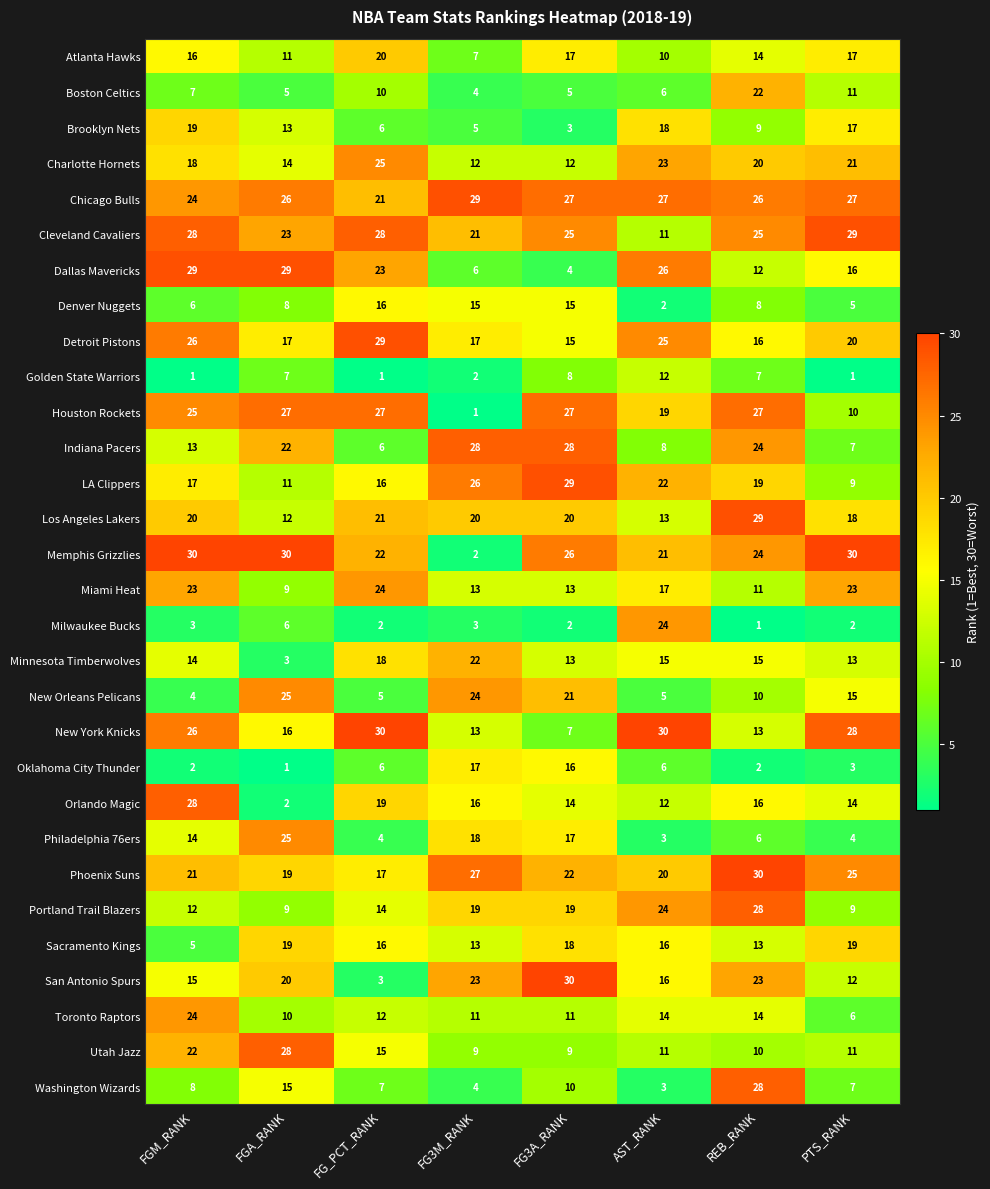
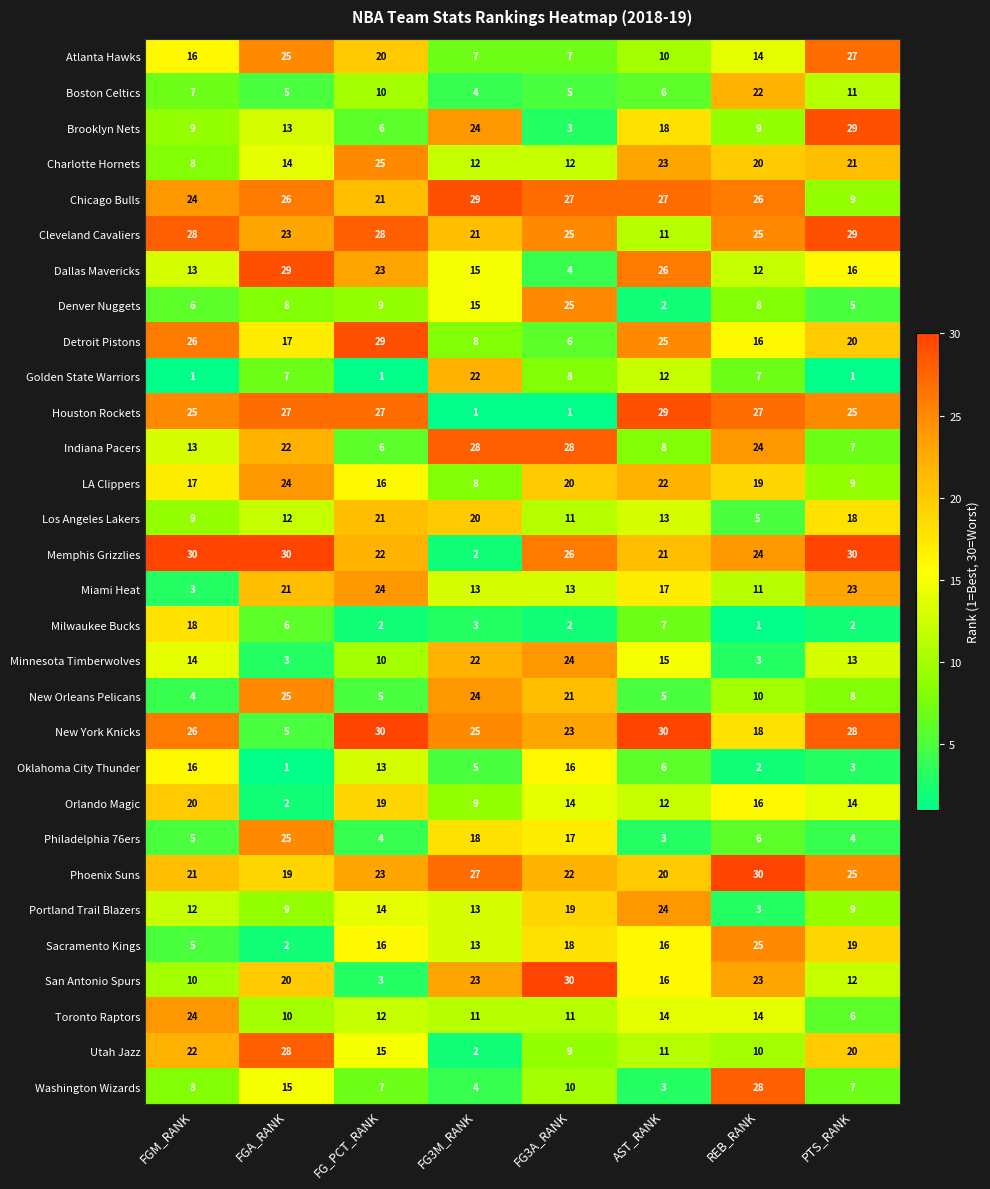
  {
    "Atlanta Hawks": {
      "FGM_RANK": 16,
-     "FGA_RANK": 11,
+     "FGA_RANK": 25,
      "FG_PCT_RANK": 20,
      "FG3M_RANK": 7,
-     "FG3A_RANK": 17,
+     "FG3A_RANK": 7,
      "AST_RANK": 10,
      "REB_RANK": 14,
-     "PTS_RANK": 17
+     "PTS_RANK": 27
    },
    "Brooklyn Nets": {
-     "FGM_RANK": 19,
+     "FGM_RANK": 9,
      "FGA_RANK": 13,
      "FG_PCT_RANK": 6,
-     "FG3M_RANK": 5,
+     "FG3M_RANK": 24,
      "FG3A_RANK": 3,
      "AST_RANK": 18,
      "REB_RANK": 9,
-     "PTS_RANK": 17
+     "PTS_RANK": 29
    },
    "Charlotte Hornets": {
-     "FGM_RANK": 18,
+     "FGM_RANK": 8,
      "FGA_RANK": 14,
      "FG_PCT_RANK": 25,
      "FG3M_RANK": 12,
      "FG3A_RANK": 12,
      "AST_RANK": 23,
      "REB_RANK": 20,
      "PTS_RANK": 21
    },
    "Chicago Bulls": {
      "FGM_RANK": 24,
      "FGA_RANK": 26,
      "FG_PCT_RANK": 21,
      "FG3M_RANK": 29,
      "FG3A_RANK": 27,
      "AST_RANK": 27,
      "REB_RANK": 26,
-     "PTS_RANK": 27
+     "PTS_RANK": 9
    },
    "Dallas Mavericks": {
-     "FGM_RANK": 29,
+     "FGM_RANK": 13,
      "FGA_RANK": 29,
      "FG_PCT_RANK": 23,
-     "FG3M_RANK": 6,
+     "FG3M_RANK": 15,
      "FG3A_RANK": 4,
      "AST_RANK": 26,
      "REB_RANK": 12,
      "PTS_RANK": 16
    },
    "Denver Nuggets": {
      "FGM_RANK": 6,
      "FGA_RANK": 8,
-     "FG_PCT_RANK": 16,
+     "FG_PCT_RANK": 9,
      "FG3M_RANK": 15,
-     "FG3A_RANK": 15,
+     "FG3A_RANK": 25,
      "AST_RANK": 2,
      "REB_RANK": 8,
      "PTS_RANK": 5
    },
    "Detroit Pistons": {
      "FGM_RANK": 26,
      "FGA_RANK": 17,
      "FG_PCT_RANK": 29,
-     "FG3M_RANK": 17,
-     "FG3A_RANK": 15,
+     "FG3M_RANK": 8,
+     "FG3A_RANK": 6,
      "AST_RANK": 25,
      "REB_RANK": 16,
      "PTS_RANK": 20
    },
    "Golden State Warriors": {
      "FGM_RANK": 1,
      "FGA_RANK": 7,
      "FG_PCT_RANK": 1,
-     "FG3M_RANK": 2,
+     "FG3M_RANK": 22,
      "FG3A_RANK": 8,
      "AST_RANK": 12,
      "REB_RANK": 7,
      "PTS_RANK": 1
    },
    "Houston Rockets": {
      "FGM_RANK": 25,
      "FGA_RANK": 27,
      "FG_PCT_RANK": 27,
      "FG3M_RANK": 1,
-     "FG3A_RANK": 27,
-     "AST_RANK": 19,
+     "FG3A_RANK": 1,
+     "AST_RANK": 29,
      "REB_RANK": 27,
-     "PTS_RANK": 10
+     "PTS_RANK": 25
    },
    "LA Clippers": {
      "FGM_RANK": 17,
-     "FGA_RANK": 11,
+     "FGA_RANK": 24,
      "FG_PCT_RANK": 16,
-     "FG3M_RANK": 26,
-     "FG3A_RANK": 29,
+     "FG3M_RANK": 8,
+     "FG3A_RANK": 20,
      "AST_RANK": 22,
      "REB_RANK": 19,
      "PTS_RANK": 9
    },
    "Los Angeles Lakers": {
-     "FGM_RANK": 20,
+     "FGM_RANK": 9,
      "FGA_RANK": 12,
      "FG_PCT_RANK": 21,
      "FG3M_RANK": 20,
-     "FG3A_RANK": 20,
+     "FG3A_RANK": 11,
      "AST_RANK": 13,
-     "REB_RANK": 29,
+     "REB_RANK": 5,
      "PTS_RANK": 18
    },
    "Miami Heat": {
-     "FGM_RANK": 23,
-     "FGA_RANK": 9,
+     "FGM_RANK": 3,
+     "FGA_RANK": 21,
      "FG_PCT_RANK": 24,
      "FG3M_RANK": 13,
      "FG3A_RANK": 13,
      "AST_RANK": 17,
      "REB_RANK": 11,
      "PTS_RANK": 23
    },
    "Milwaukee Bucks": {
-     "FGM_RANK": 3,
+     "FGM_RANK": 18,
      "FGA_RANK": 6,
      "FG_PCT_RANK": 2,
      "FG3M_RANK": 3,
      "FG3A_RANK": 2,
-     "AST_RANK": 24,
+     "AST_RANK": 7,
      "REB_RANK": 1,
      "PTS_RANK": 2
    },
    "Minnesota Timberwolves": {
      "FGM_RANK": 14,
      "FGA_RANK": 3,
-     "FG_PCT_RANK": 18,
+     "FG_PCT_RANK": 10,
      "FG3M_RANK": 22,
-     "FG3A_RANK": 13,
+     "FG3A_RANK": 24,
      "AST_RANK": 15,
-     "REB_RANK": 15,
+     "REB_RANK": 3,
      "PTS_RANK": 13
    },
    "New Orleans Pelicans": {
      "FGM_RANK": 4,
      "FGA_RANK": 25,
      "FG_PCT_RANK": 5,
      "FG3M_RANK": 24,
      "FG3A_RANK": 21,
      "AST_RANK": 5,
      "REB_RANK": 10,
-     "PTS_RANK": 15
+     "PTS_RANK": 8
    },
    "New York Knicks": {
      "FGM_RANK": 26,
-     "FGA_RANK": 16,
+     "FGA_RANK": 5,
      "FG_PCT_RANK": 30,
-     "FG3M_RANK": 13,
-     "FG3A_RANK": 7,
+     "FG3M_RANK": 25,
+     "FG3A_RANK": 23,
      "AST_RANK": 30,
-     "REB_RANK": 13,
+     "REB_RANK": 18,
      "PTS_RANK": 28
    },
    "Oklahoma City Thunder": {
-     "FGM_RANK": 2,
+     "FGM_RANK": 16,
      "FGA_RANK": 1,
-     "FG_PCT_RANK": 6,
-     "FG3M_RANK": 17,
+     "FG_PCT_RANK": 13,
+     "FG3M_RANK": 5,
      "FG3A_RANK": 16,
      "AST_RANK": 6,
      "REB_RANK": 2,
      "PTS_RANK": 3
    },
    "Orlando Magic": {
-     "FGM_RANK": 28,
+     "FGM_RANK": 20,
      "FGA_RANK": 2,
      "FG_PCT_RANK": 19,
-     "FG3M_RANK": 16,
+     "FG3M_RANK": 9,
      "FG3A_RANK": 14,
      "AST_RANK": 12,
      "REB_RANK": 16,
      "PTS_RANK": 14
    },
    "Philadelphia 76ers": {
-     "FGM_RANK": 14,
+     "FGM_RANK": 5,
      "FGA_RANK": 25,
      "FG_PCT_RANK": 4,
      "FG3M_RANK": 18,
      "FG3A_RANK": 17,
      "AST_RANK": 3,
      "REB_RANK": 6,
      "PTS_RANK": 4
    },
    "Phoenix Suns": {
      "FGM_RANK": 21,
      "FGA_RANK": 19,
-     "FG_PCT_RANK": 17,
+     "FG_PCT_RANK": 23,
      "FG3M_RANK": 27,
      "FG3A_RANK": 22,
      "AST_RANK": 20,
      "REB_RANK": 30,
      "PTS_RANK": 25
    },
    "Portland Trail Blazers": {
      "FGM_RANK": 12,
      "FGA_RANK": 9,
      "FG_PCT_RANK": 14,
-     "FG3M_RANK": 19,
+     "FG3M_RANK": 13,
      "FG3A_RANK": 19,
      "AST_RANK": 24,
-     "REB_RANK": 28,
+     "REB_RANK": 3,
      "PTS_RANK": 9
    },
    "Sacramento Kings": {
      "FGM_RANK": 5,
-     "FGA_RANK": 19,
+     "FGA_RANK": 2,
      "FG_PCT_RANK": 16,
      "FG3M_RANK": 13,
      "FG3A_RANK": 18,
      "AST_RANK": 16,
-     "REB_RANK": 13,
+     "REB_RANK": 25,
      "PTS_RANK": 19
    },
    "San Antonio Spurs": {
-     "FGM_RANK": 15,
+     "FGM_RANK": 10,
      "FGA_RANK": 20,
      "FG_PCT_RANK": 3,
      "FG3M_RANK": 23,
      "FG3A_RANK": 30,
      "AST_RANK": 16,
      "REB_RANK": 23,
      "PTS_RANK": 12
    },
    "Utah Jazz": {
      "FGM_RANK": 22,
      "FGA_RANK": 28,
      "FG_PCT_RANK": 15,
-     "FG3M_RANK": 9,
+     "FG3M_RANK": 2,
      "FG3A_RANK": 9,
      "AST_RANK": 11,
      "REB_RANK": 10,
-     "PTS_RANK": 11
+     "PTS_RANK": 20
    }
  }
